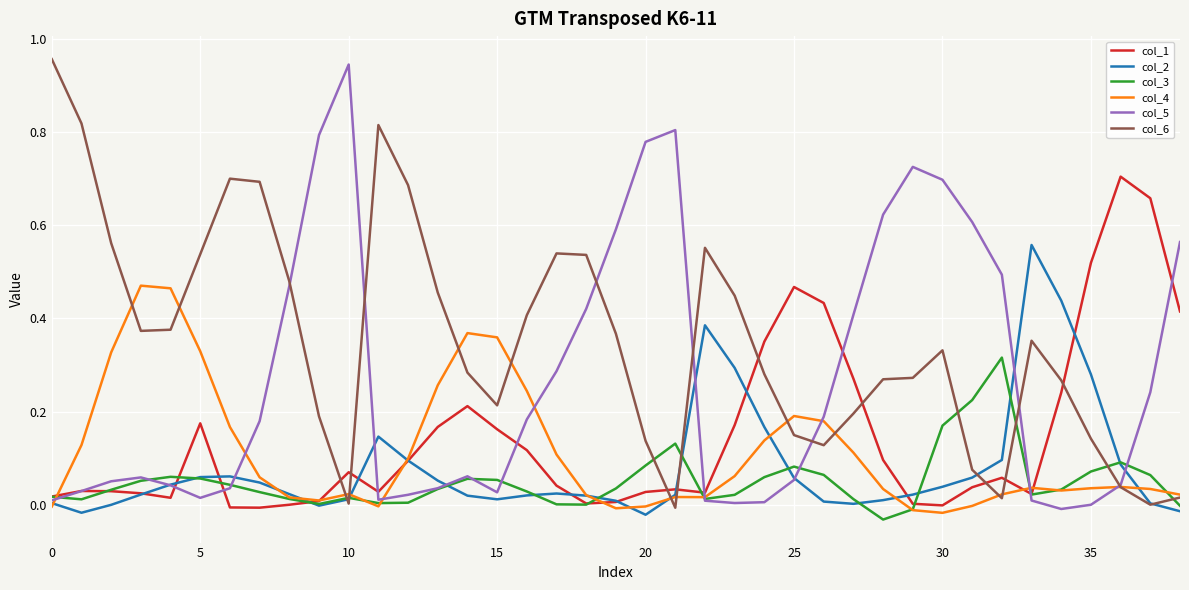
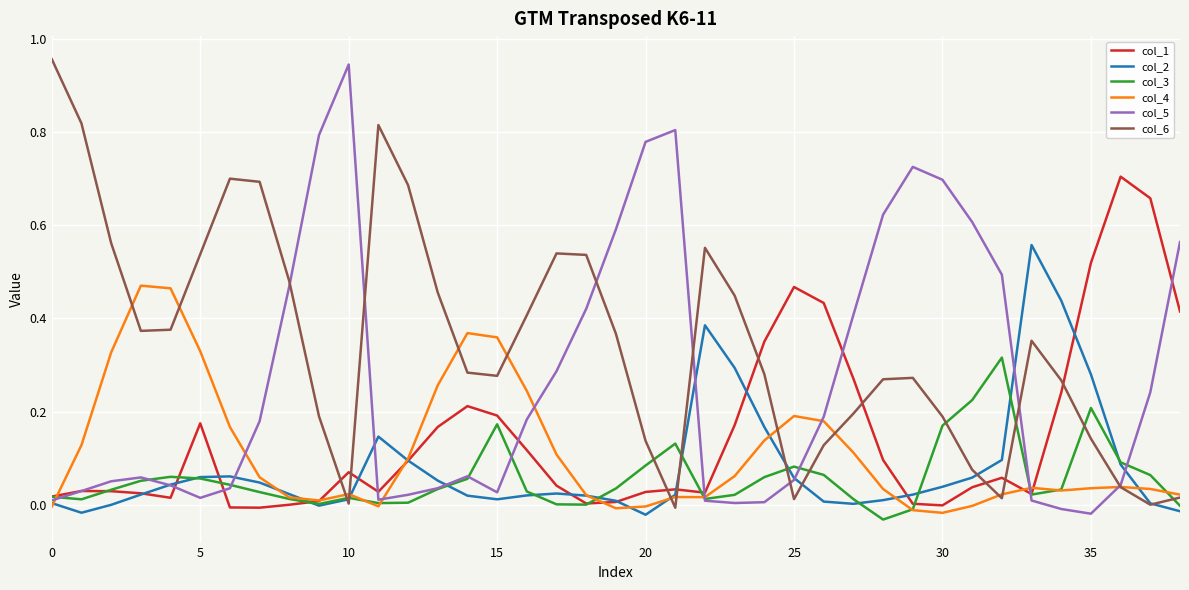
  {
    "col_1": {
      "5": 0.17,
      "10": 0.07,
-     "15": 0.16,
+     "15": 0.19,
      "20": 0.03,
      "25": 0.47,
      "30": 0.00,
      "35": 0.52
    },
    "col_2": {
      "0": 0.00,
      "15": 0.01,
      "20": -0.02,
      "30": 0.04,
      "35": 0.28
    },
    "col_3": {
-     "15": 0.05,
+     "15": 0.17,
      "20": 0.08,
      "25": 0.08,
      "30": 0.17,
-     "35": 0.07
+     "35": 0.21
    },
    "col_4": {
      "0": 0.00,
      "5": 0.33,
      "10": 0.02,
      "15": 0.36,
      "20": 0.00,
      "25": 0.19,
      "30": -0.02,
      "35": 0.04
    },
    "col_5": {
      "0": 0.01,
      "5": 0.01,
      "10": 0.95,
      "15": 0.03,
      "20": 0.78,
      "30": 0.70,
-     "35": 0.00
+     "35": -0.02
    },
    "col_6": {
      "0": 0.96,
      "5": 0.54,
      "10": 0.00,
-     "15": 0.21,
+     "15": 0.28,
      "20": 0.14,
-     "25": 0.15,
-     "30": 0.33,
+     "25": 0.01,
+     "30": 0.19,
      "35": 0.14
    }
  }
